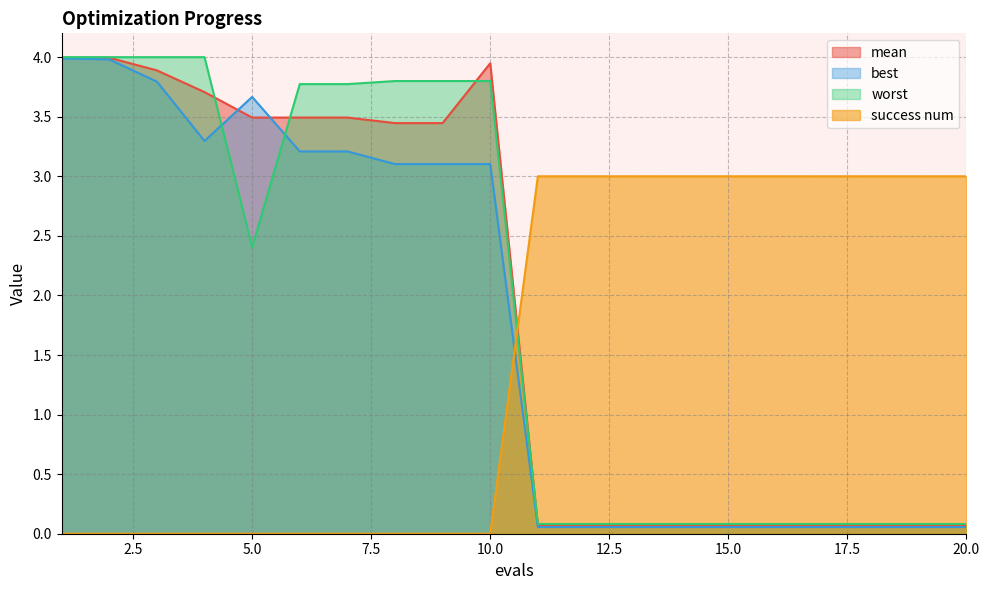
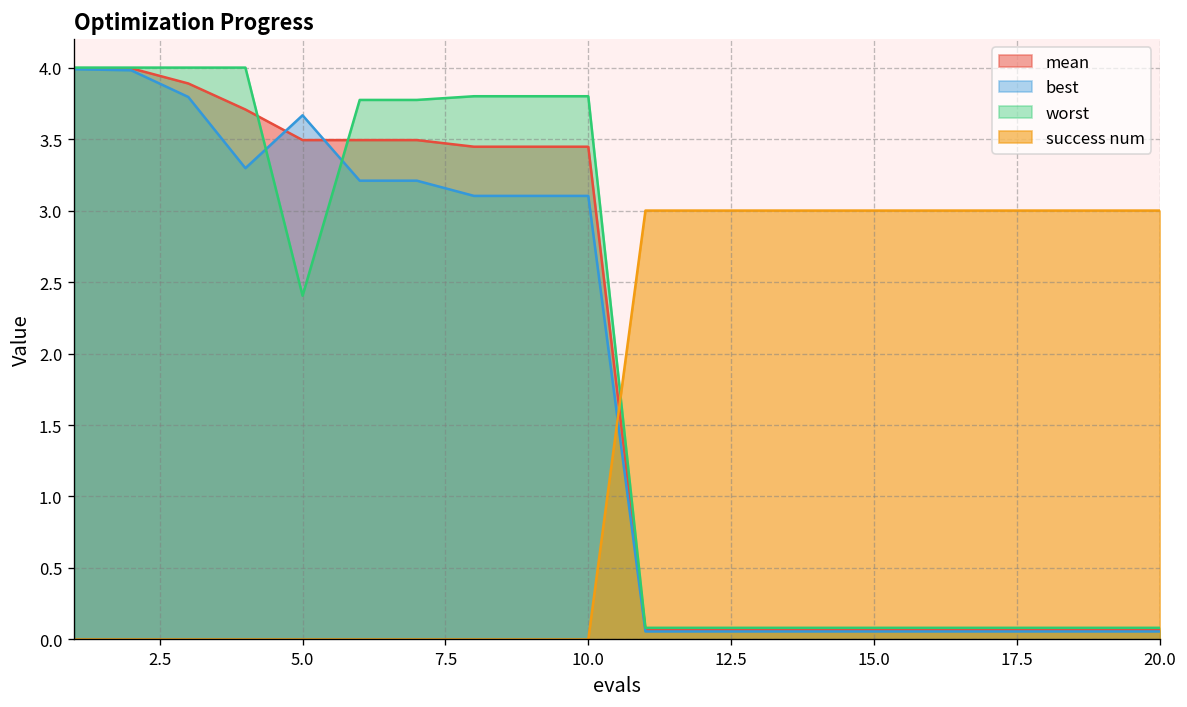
  {
    "mean": {
      "5.0": 3.49,
-     "10.0": 3.95
+     "10.0": 3.45
    },
    "best": {
      "5.0": 3.67,
      "10.0": 3.10
    },
    "worst": {
      "5.0": 2.40,
      "10.0": 3.80
    },
    "success num": {
      "5.0": 0.00,
      "10.0": 0.00,
      "15.0": 3.00,
      "20.0": 3.00
    }
  }
